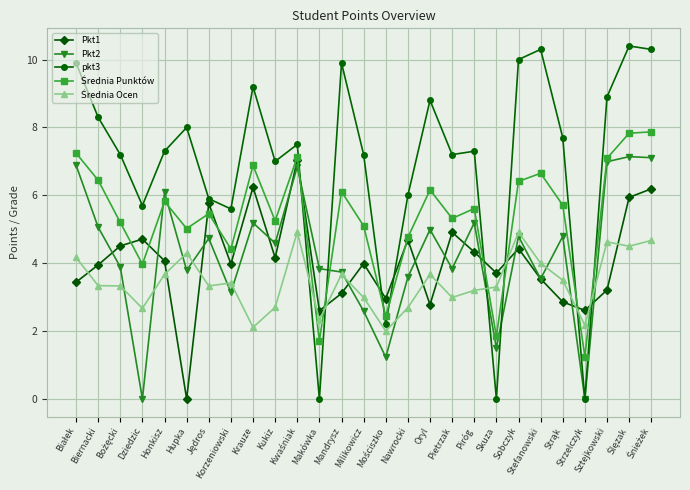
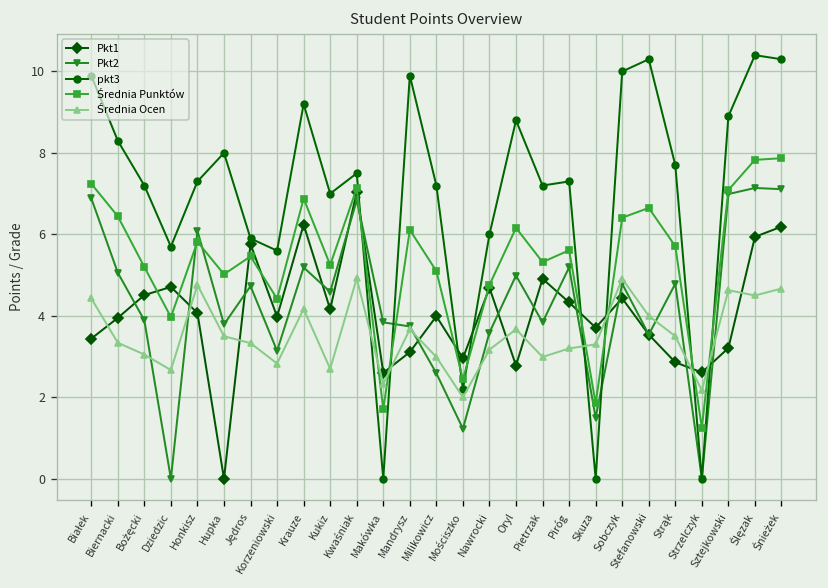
  {
    "Średnia Ocen": {
-     "Białek": 4.2,
+     "Białek": 4.4,
      "Biernacki": 3.3,
-     "Bożęcki": 3.3,
+     "Bożęcki": 3.1,
      "Dziedzic": 2.7,
-     "Honkisz": 3.7,
-     "Hupka": 4.3,
+     "Honkisz": 4.8,
+     "Hupka": 3.5,
      "Jędros": 3.3,
-     "Korzeniowski": 3.4,
-     "Krauze": 2.1,
+     "Korzeniowski": 2.8,
+     "Krauze": 4.2,
      "Kukiz": 2.7,
      "Kwaśniak": 4.9,
      "Makówka": 2.3,
      "Milikowicz": 3.0,
      "Mościszko": 2.0,
-     "Nawrocki": 2.7,
+     "Nawrocki": 3.2,
      "Oryl": 3.7,
      "Pietrzak": 3.0,
      "Piróg": 3.2,
      "Skuza": 3.3,
      "Sobczyk": 4.9,
      "Stefanowski": 4.0,
      "Strąk": 3.5,
      "Strzelczyk": 2.2,
      "Sztejkowski": 4.6,
      "Ślęzak": 4.5,
      "Śnieżek": 4.7
    }
  }
